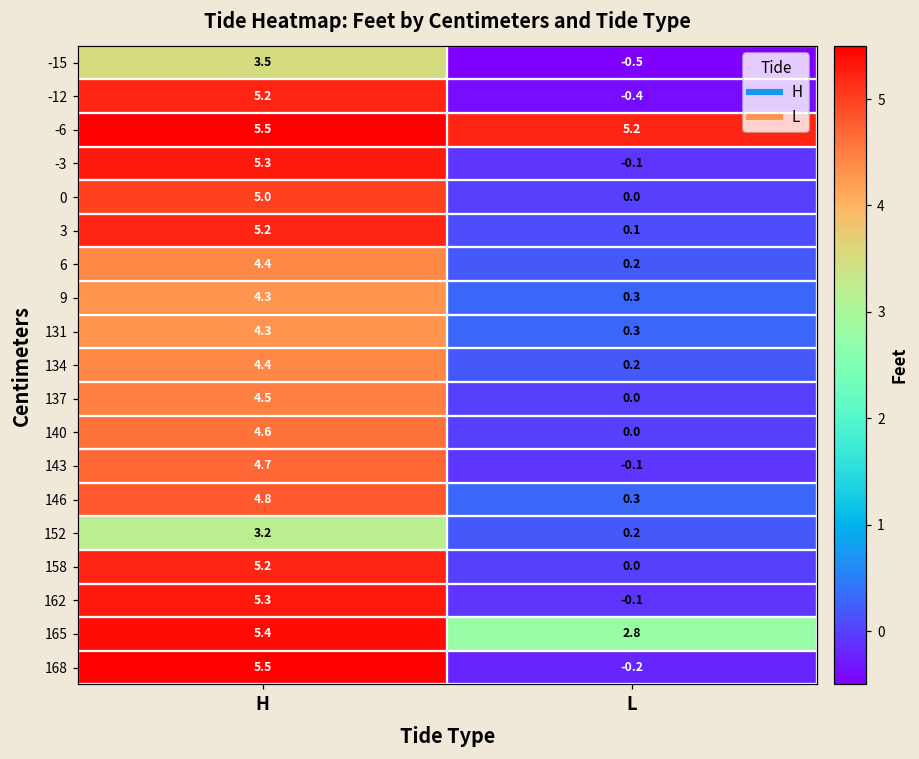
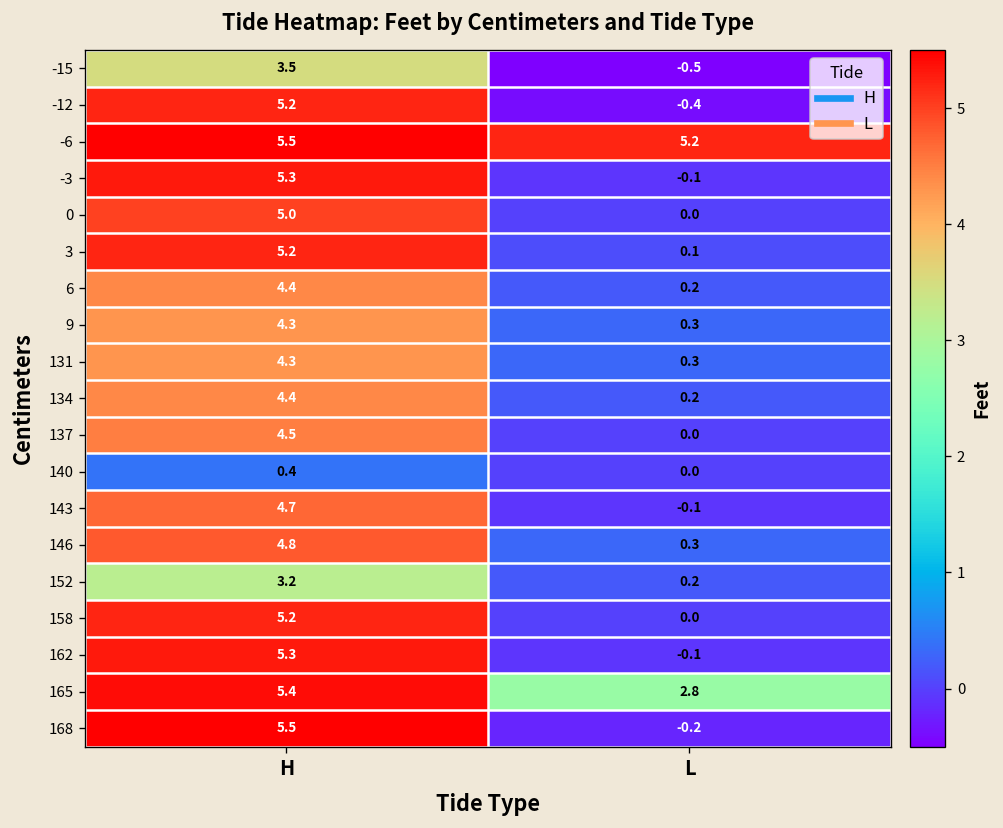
  {
    "-15": {
      "H": 3.5,
      "L": -0.5
    },
    "-12": {
      "H": 5.2,
      "L": -0.4
    },
    "-6": {
      "H": 5.5,
      "L": 5.2
    },
    "-3": {
      "H": 5.3,
      "L": -0.1
    },
    "0": {
      "H": 5.0,
      "L": 0.0
    },
    "3": {
      "H": 5.2,
      "L": 0.1
    },
    "6": {
      "H": 4.4,
      "L": 0.2
    },
    "9": {
      "H": 4.3,
      "L": 0.3
    },
    "131": {
      "H": 4.3,
      "L": 0.3
    },
    "134": {
      "H": 4.4,
      "L": 0.2
    },
    "137": {
      "H": 4.5,
      "L": 0.0
    },
    "140": {
-     "H": 4.6,
+     "H": 0.4,
      "L": 0.0
    },
    "143": {
      "H": 4.7,
      "L": -0.1
    },
    "146": {
      "H": 4.8,
      "L": 0.3
    },
    "152": {
      "H": 3.2,
      "L": 0.2
    },
    "158": {
      "H": 5.2,
      "L": 0.0
    },
    "162": {
      "H": 5.3,
      "L": -0.1
    },
    "165": {
      "H": 5.4,
      "L": 2.8
    },
    "168": {
      "H": 5.5,
      "L": -0.2
    }
  }
